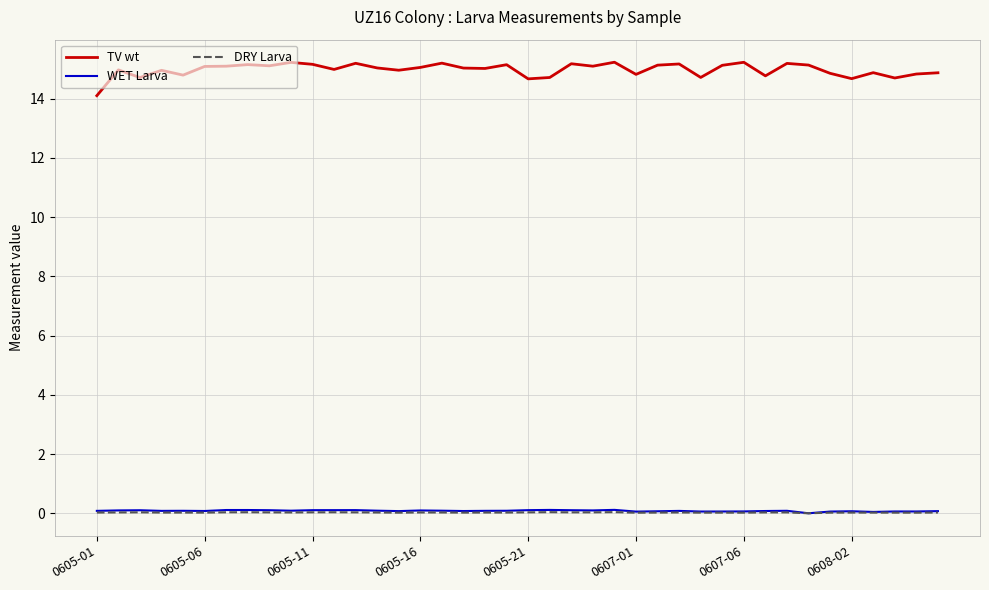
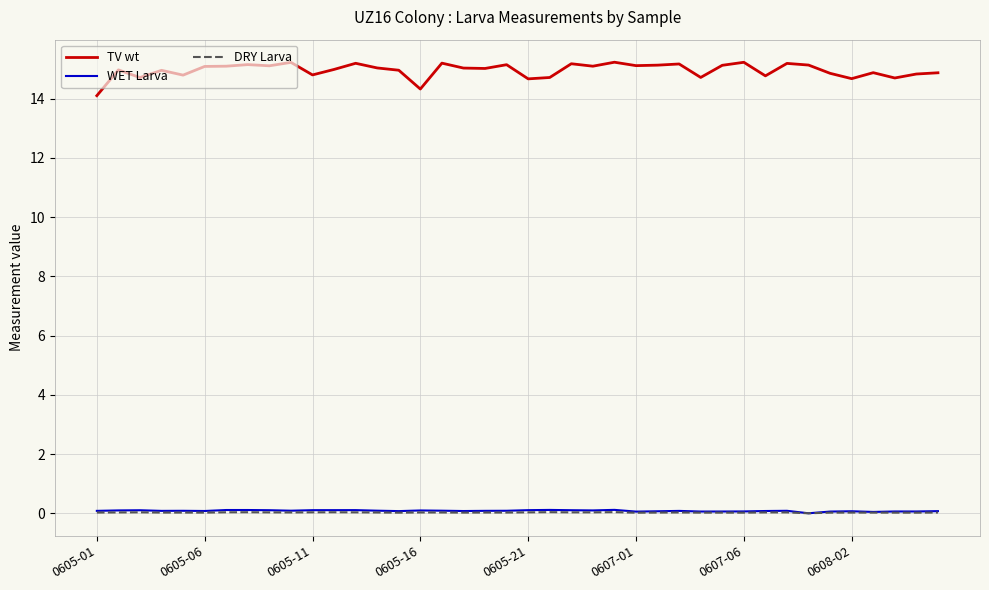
  {
    "TV wt": {
      "0605-01": 14.1,
-     "0605-11": 15.2,
-     "0605-16": 15.1,
+     "0605-11": 14.8,
+     "0605-16": 14.3,
      "0605-21": 14.7,
-     "0607-01": 14.8,
+     "0607-01": 15.1,
      "0607-06": 15.2,
      "0608-02": 14.7
    }
  }
